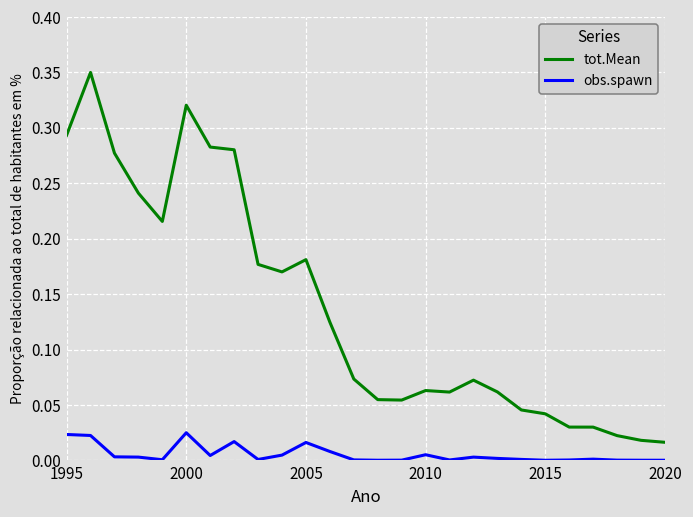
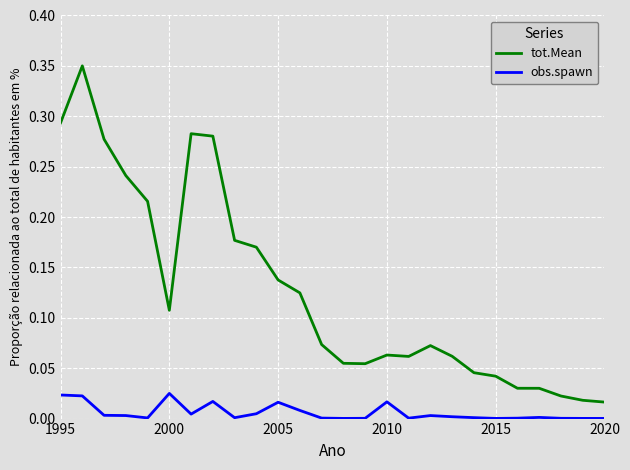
  {
    "tot.Mean": {
      "1995": 0.293,
-     "2000": 0.320,
-     "2005": 0.181,
+     "2000": 0.107,
+     "2005": 0.138,
      "2010": 0.063,
      "2015": 0.042,
      "2020": 0.016
    },
    "obs.spawn": {
      "1995": 0.023,
      "2000": 0.025,
      "2005": 0.016,
-     "2010": 0.005,
+     "2010": 0.017,
      "2015": 0.000,
      "2020": 0.000
    }
  }
